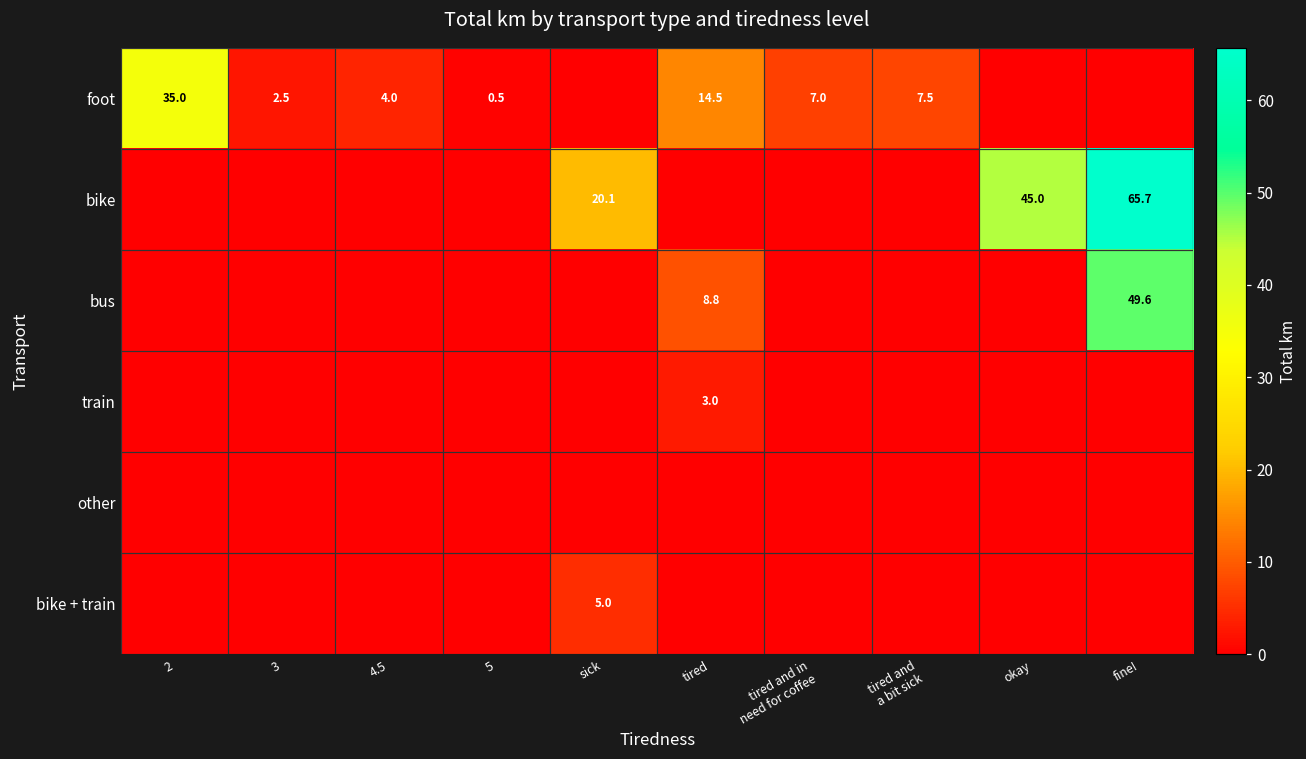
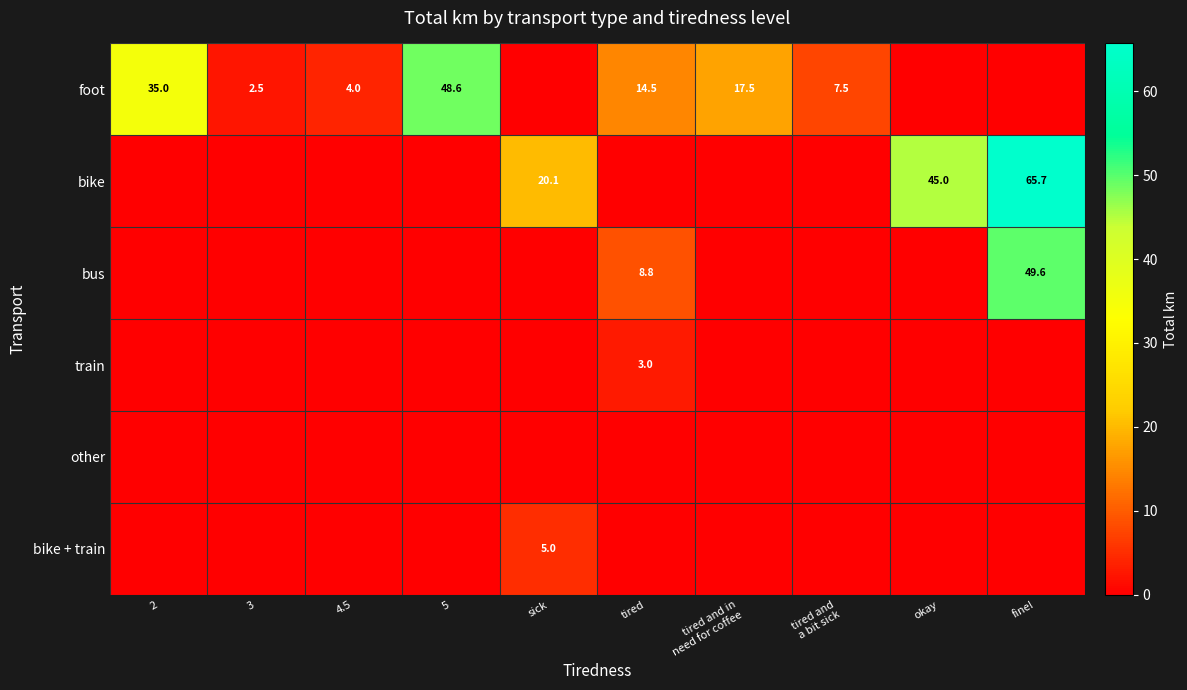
  {
    "foot": {
      "2": 35.0,
      "3": 2.5,
      "4.5": 4.0,
-     "5": 0.5,
+     "5": 48.6,
      "tired": 14.5,
-     "tired and in need for coffee": 7.0,
+     "tired and in need for coffee": 17.5,
      "tired and a bit sick": 7.5
    },
    "bike": {
      "sick": 20.1,
      "okay": 45.0,
      "fine!": 65.7
    },
    "bus": {
      "tired": 8.8,
      "fine!": 49.6
    },
    "train": {
      "tired": 3.0
    },
    "bike + train": {
      "sick": 5.0
    }
  }
